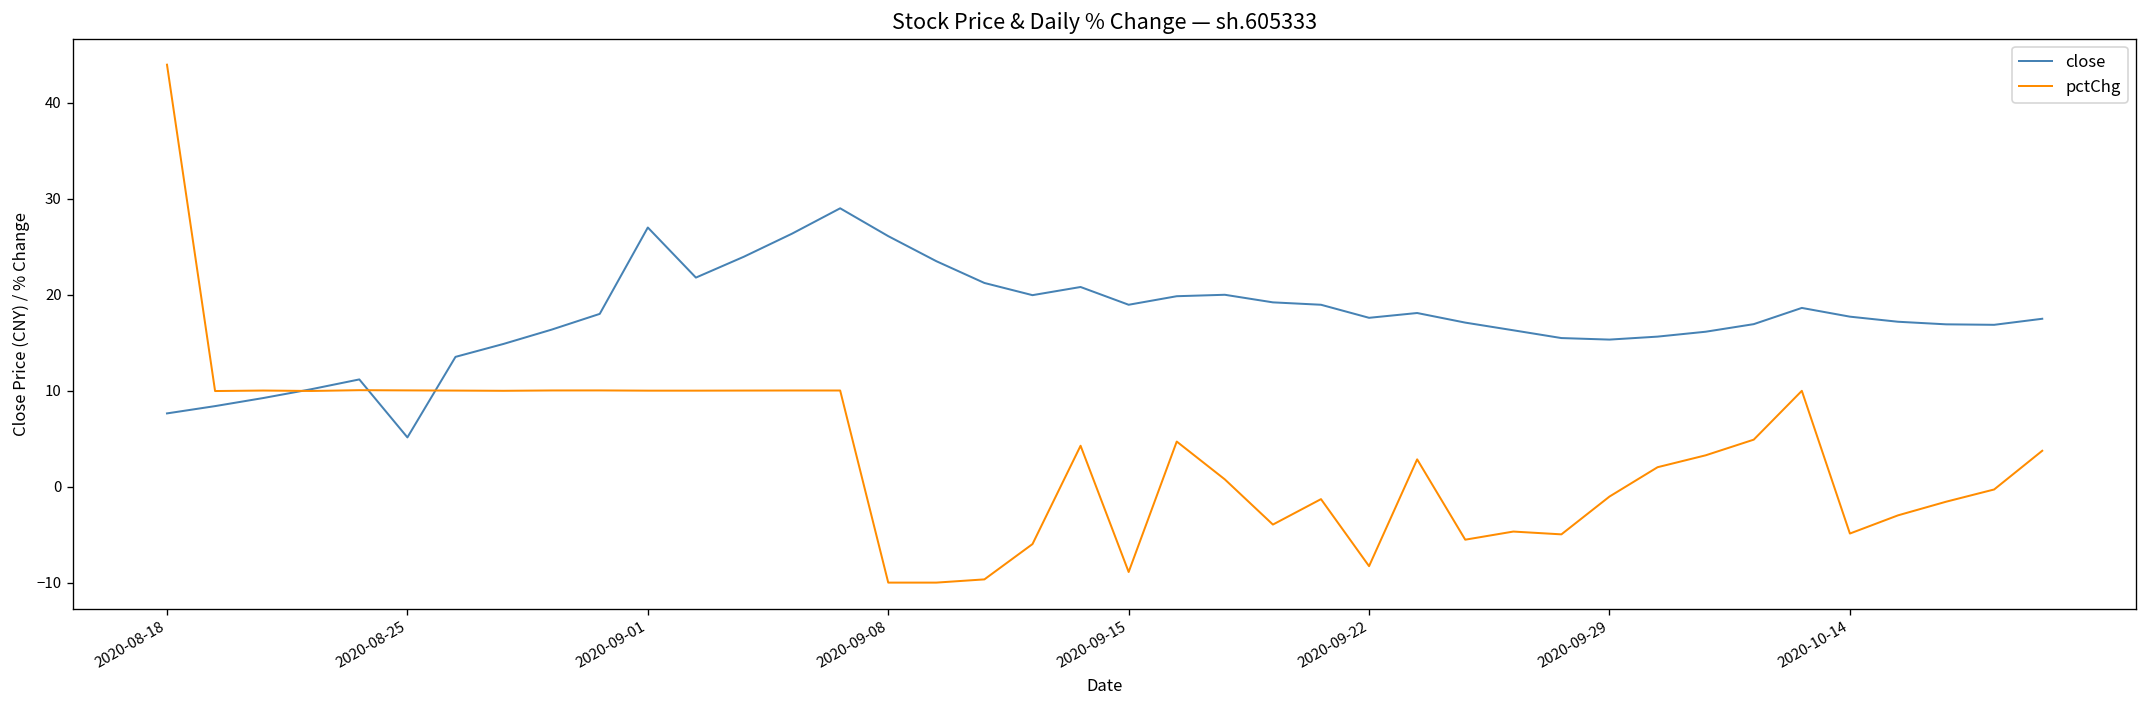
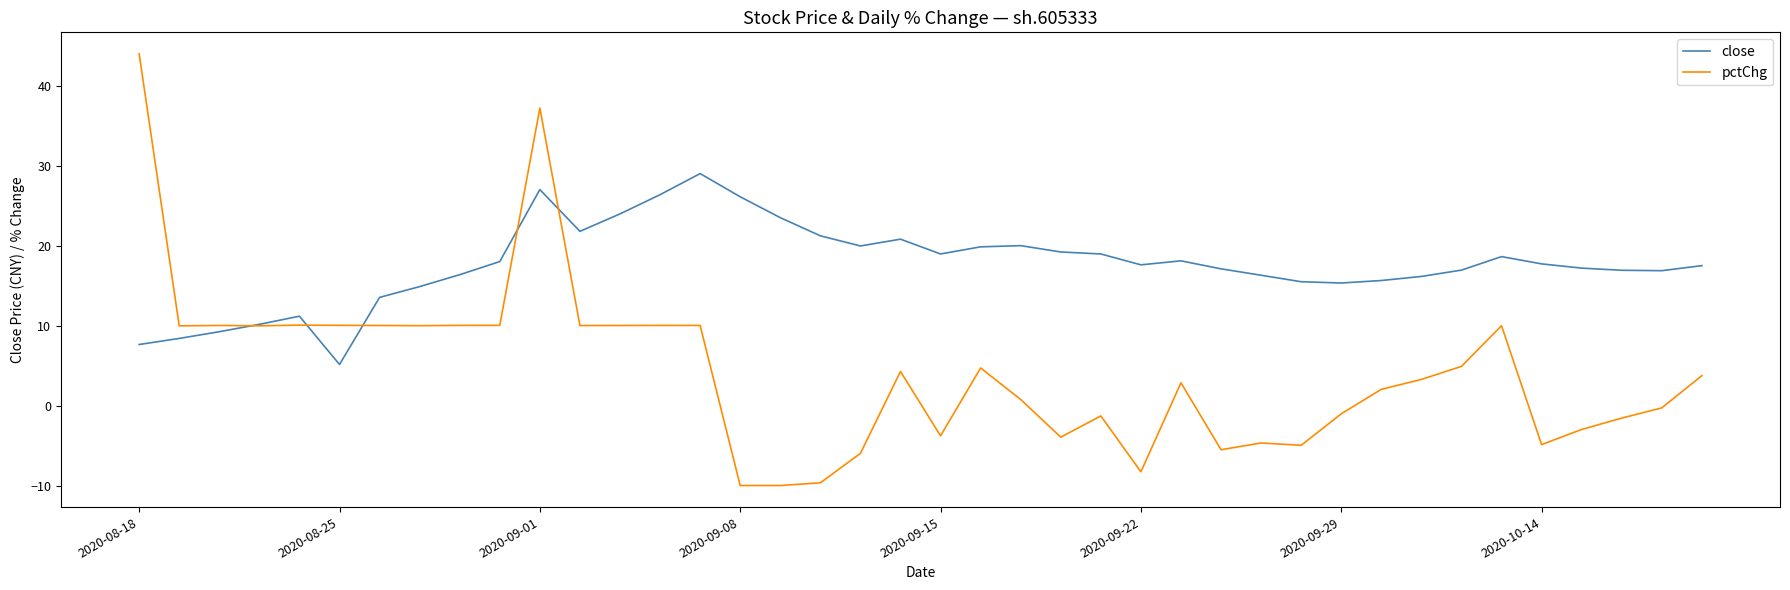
  {
    "close": {
      "2020-08-18": 8,
      "2020-08-25": 5,
      "2020-09-01": 27,
      "2020-09-08": 26,
      "2020-09-15": 19,
      "2020-09-22": 18,
      "2020-09-29": 15,
      "2020-10-14": 18
    },
    "pctChg": {
      "2020-08-18": 44,
      "2020-08-25": 10,
-     "2020-09-01": 10,
+     "2020-09-01": 37,
      "2020-09-08": -10,
-     "2020-09-15": -9,
+     "2020-09-15": -4,
      "2020-09-22": -8,
      "2020-09-29": -1,
      "2020-10-14": -5
    }
  }
